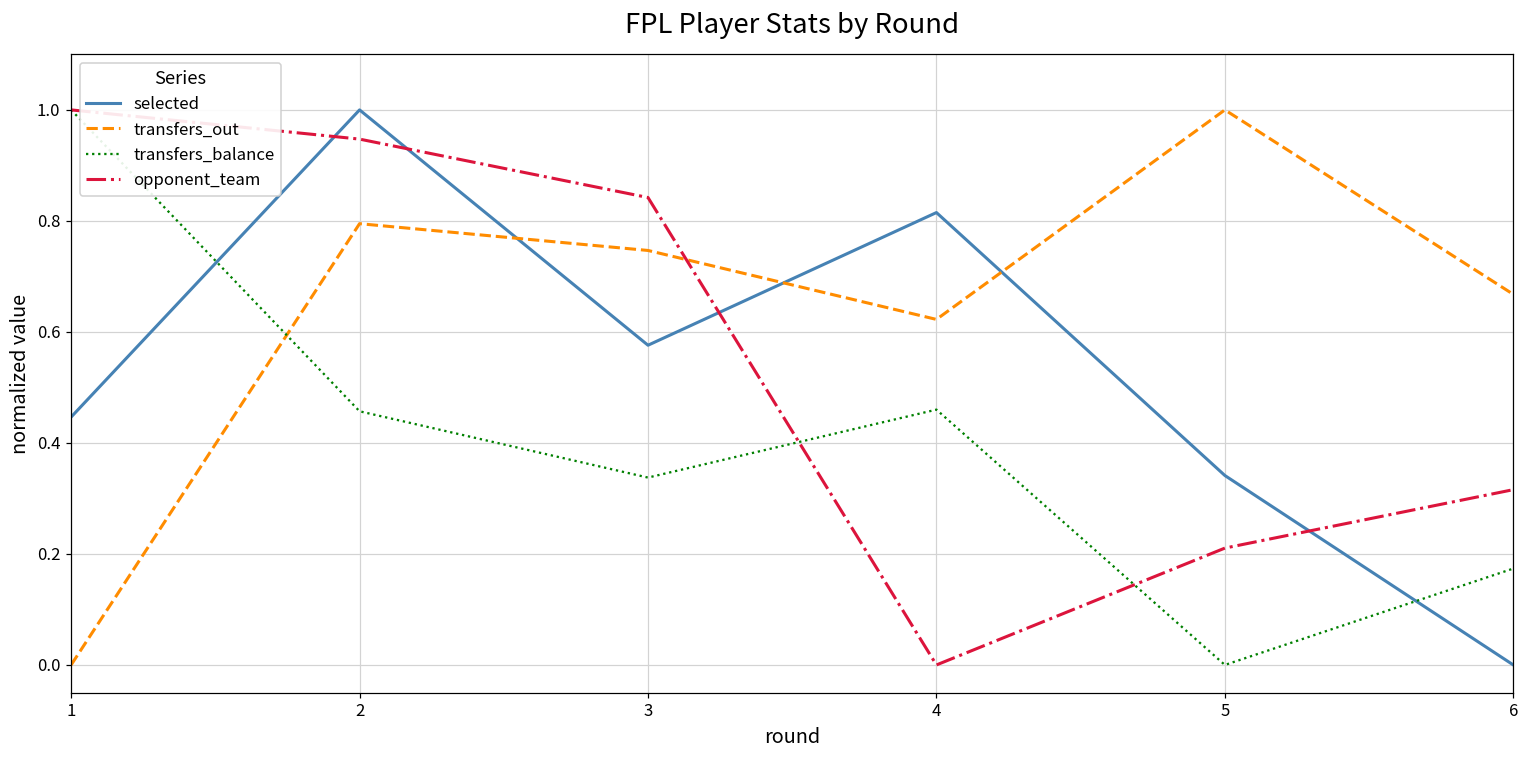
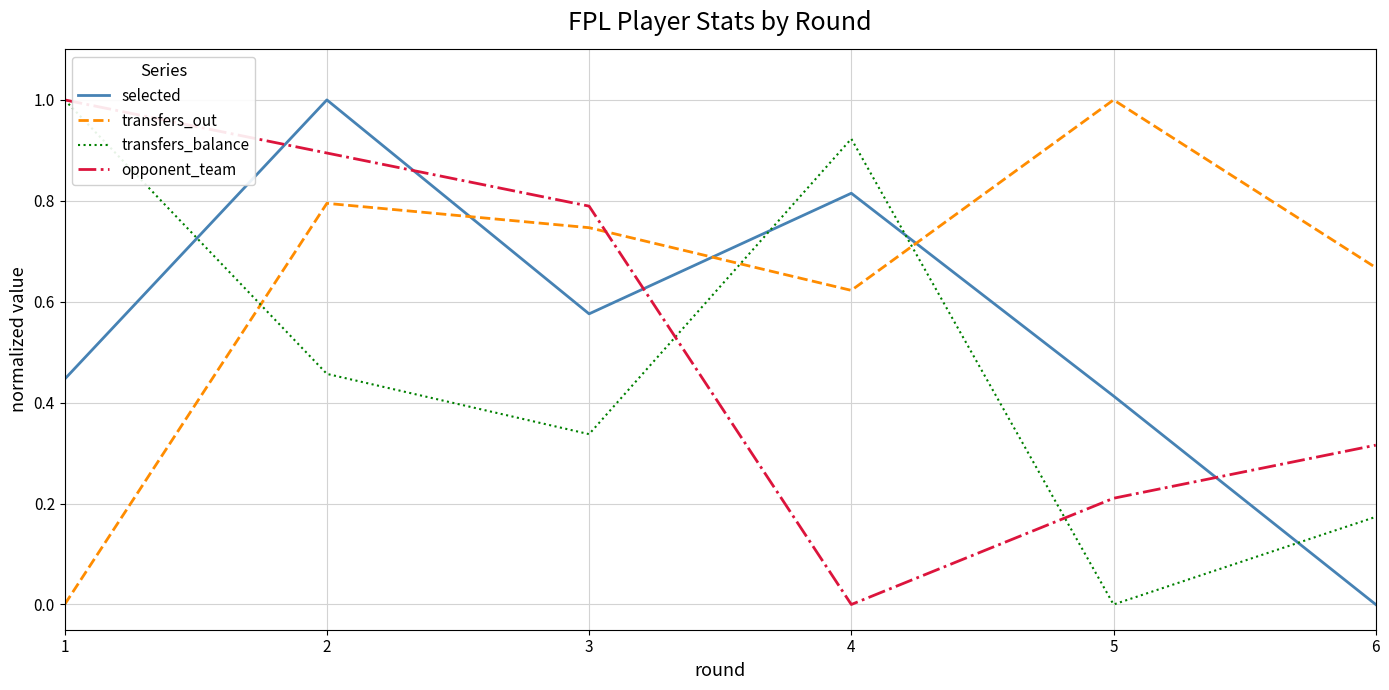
  {
    "selected": {
      "1": 0.45,
      "2": 1.00,
      "3": 0.58,
      "4": 0.82,
-     "5": 0.34,
+     "5": 0.41,
      "6": 0.00
    },
    "transfers_out": {
      "1": 0.00,
      "2": 0.80,
      "3": 0.75,
      "4": 0.62,
      "5": 1.00,
      "6": 0.67
    },
    "transfers_balance": {
      "2": 0.46,
      "3": 0.34,
-     "4": 0.46,
+     "4": 0.92,
      "5": 0.00,
      "6": 0.17
    },
    "opponent_team": {
-     "2": 0.95,
-     "3": 0.84,
+     "2": 0.89,
+     "3": 0.79,
      "4": 0.00,
      "5": 0.21,
      "6": 0.32
    }
  }
